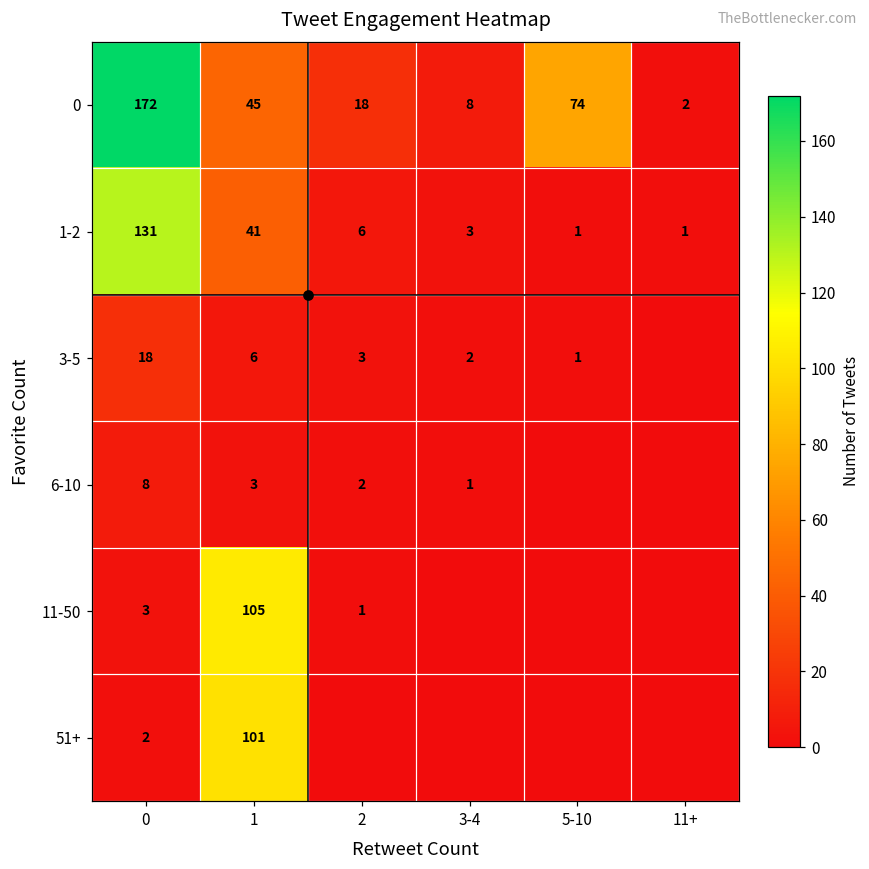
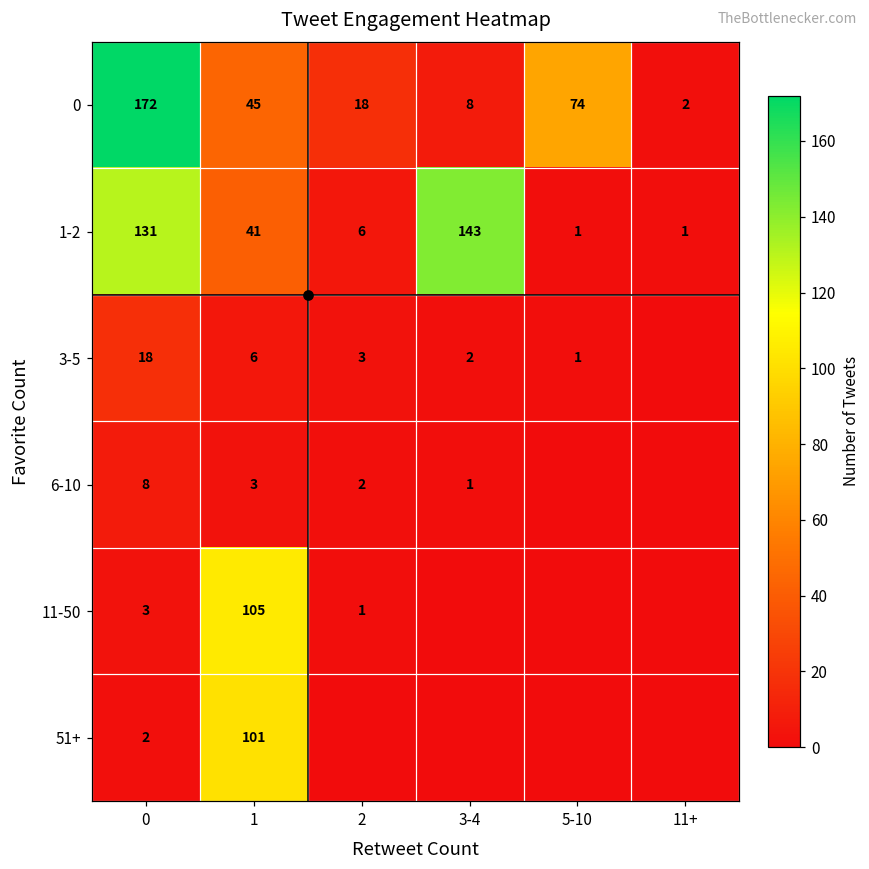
  {
    "0": {
      "0": 172,
      "1": 45,
      "2": 18,
      "3-4": 8,
      "5-10": 74,
      "11+": 2
    },
    "1-2": {
      "0": 131,
      "1": 41,
      "2": 6,
-     "3-4": 3,
+     "3-4": 143,
      "5-10": 1,
      "11+": 1
    },
    "3-5": {
      "0": 18,
      "1": 6,
      "2": 3,
      "3-4": 2,
      "5-10": 1
    },
    "6-10": {
      "0": 8,
      "1": 3,
      "2": 2,
      "3-4": 1
    },
    "11-50": {
      "0": 3,
      "1": 105,
      "2": 1
    },
    "51+": {
      "0": 2,
      "1": 101
    }
  }
